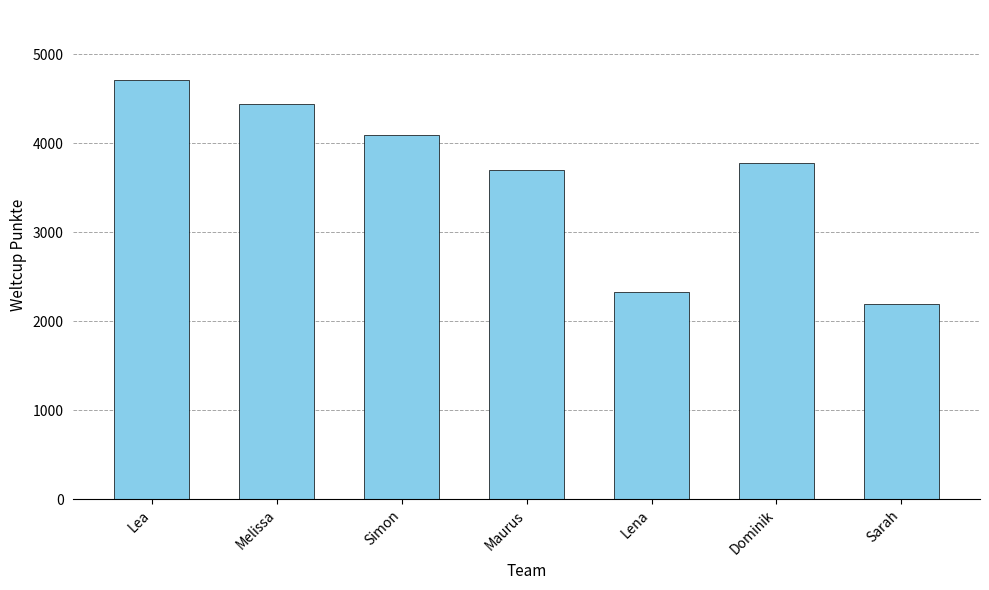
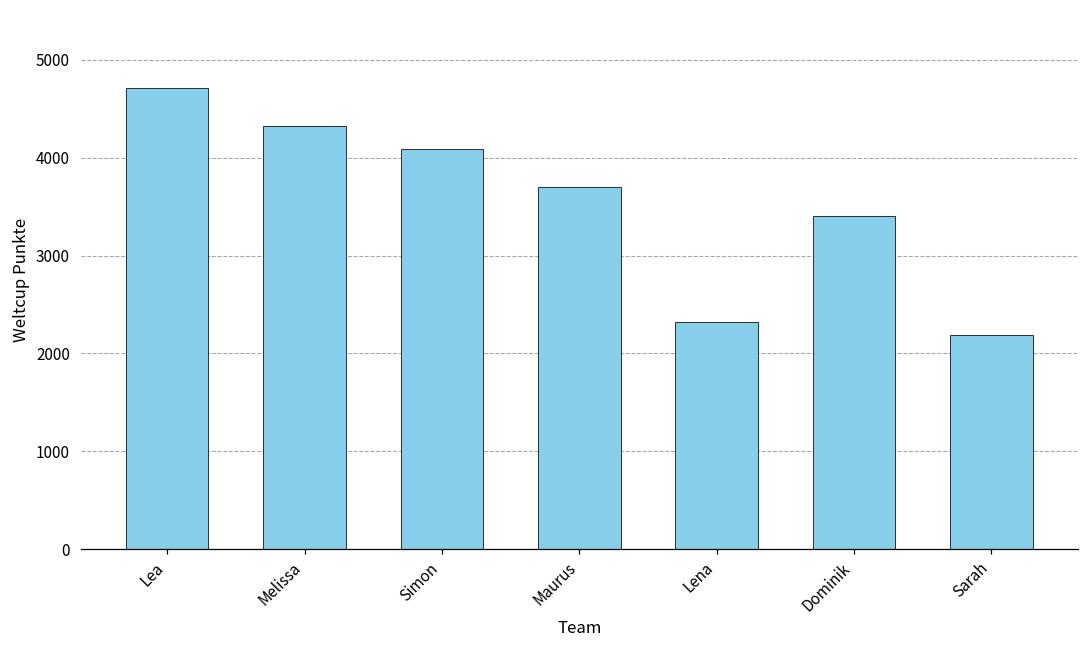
  {
    "Lea": 4700,
-   "Melissa": 4400,
+   "Melissa": 4300,
    "Simon": 4100,
    "Maurus": 3700,
    "Lena": 2300,
-   "Dominik": 3800,
+   "Dominik": 3400,
    "Sarah": 2200
  }
